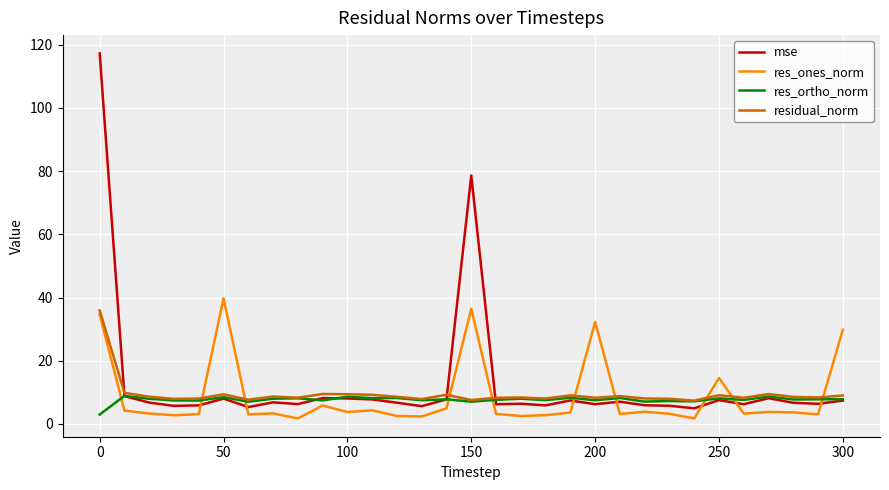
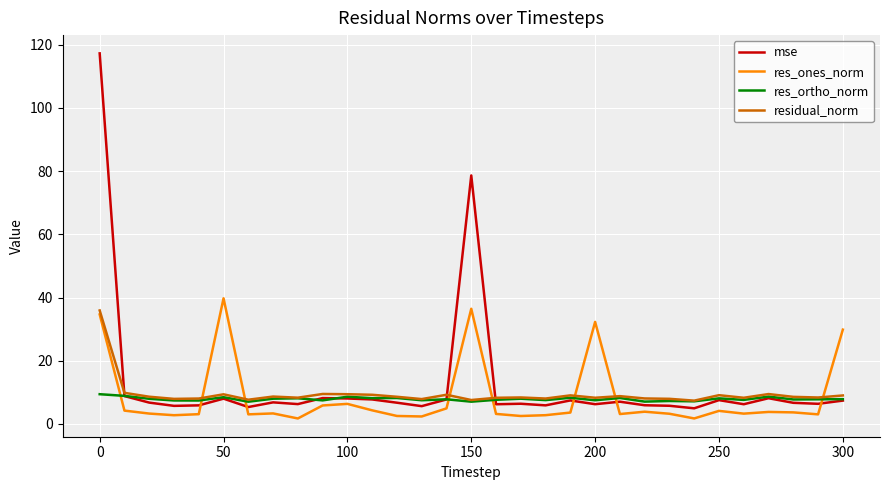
  {
    "mse": {
      "0": 117,
      "150": 79,
      "200": 6
    },
    "res_ones_norm": {
      "0": 35,
      "50": 40,
-     "100": 4,
+     "100": 6,
      "150": 36,
      "200": 32,
-     "250": 15,
+     "250": 4,
      "300": 30
    },
    "res_ortho_norm": {
-     "0": 3
+     "0": 9
    },
    "residual_norm": {
      "0": 36,
      "50": 9,
      "250": 9,
      "300": 9
    }
  }
